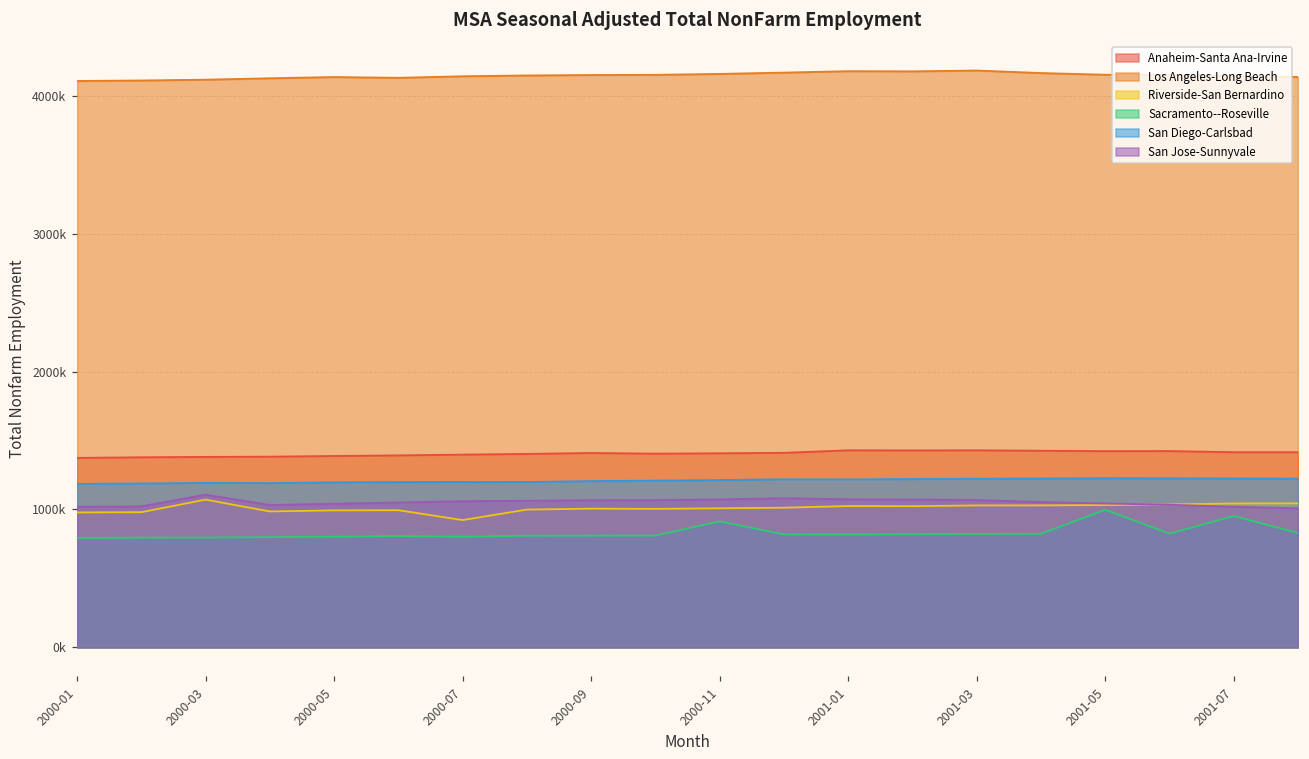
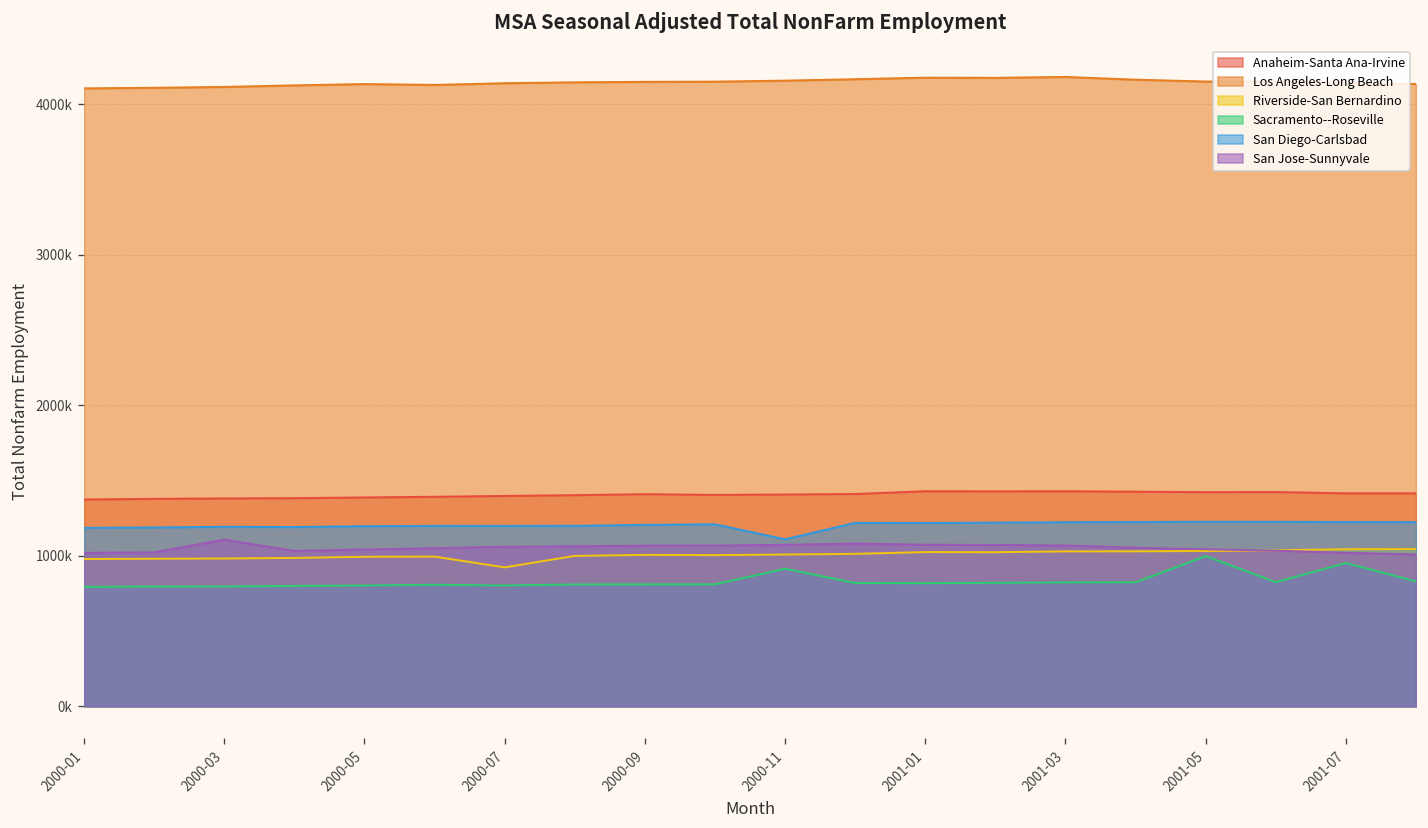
  {
    "Riverside-San Bernardino": {
      "2000-01": 980000,
-     "2000-03": 1070000,
+     "2000-03": 980000,
      "2000-05": 990000,
      "2000-07": 920000,
      "2000-09": 1010000,
      "2000-11": 1010000,
      "2001-01": 1020000,
      "2001-03": 1030000,
      "2001-07": 1040000
    },
    "Sacramento--Roseville": {
      "2000-01": 790000,
      "2000-03": 800000,
      "2000-05": 800000,
      "2000-07": 800000,
      "2000-09": 810000,
      "2000-11": 910000,
      "2001-01": 820000,
      "2001-03": 820000,
      "2001-05": 1000000,
      "2001-07": 950000
    },
    "San Diego-Carlsbad": {
      "2000-01": 1190000,
      "2000-03": 1190000,
      "2000-05": 1200000,
      "2000-07": 1200000,
      "2000-09": 1210000,
-     "2000-11": 1210000,
+     "2000-11": 1110000,
      "2001-01": 1220000,
      "2001-03": 1220000,
      "2001-05": 1230000,
      "2001-07": 1220000
    },
    "San Jose-Sunnyvale": {
      "2000-01": 1020000,
      "2000-03": 1110000,
      "2000-05": 1040000,
      "2000-07": 1060000,
      "2000-09": 1070000,
      "2000-11": 1070000,
      "2001-01": 1070000,
      "2001-03": 1070000,
      "2001-07": 1020000
    }
  }
